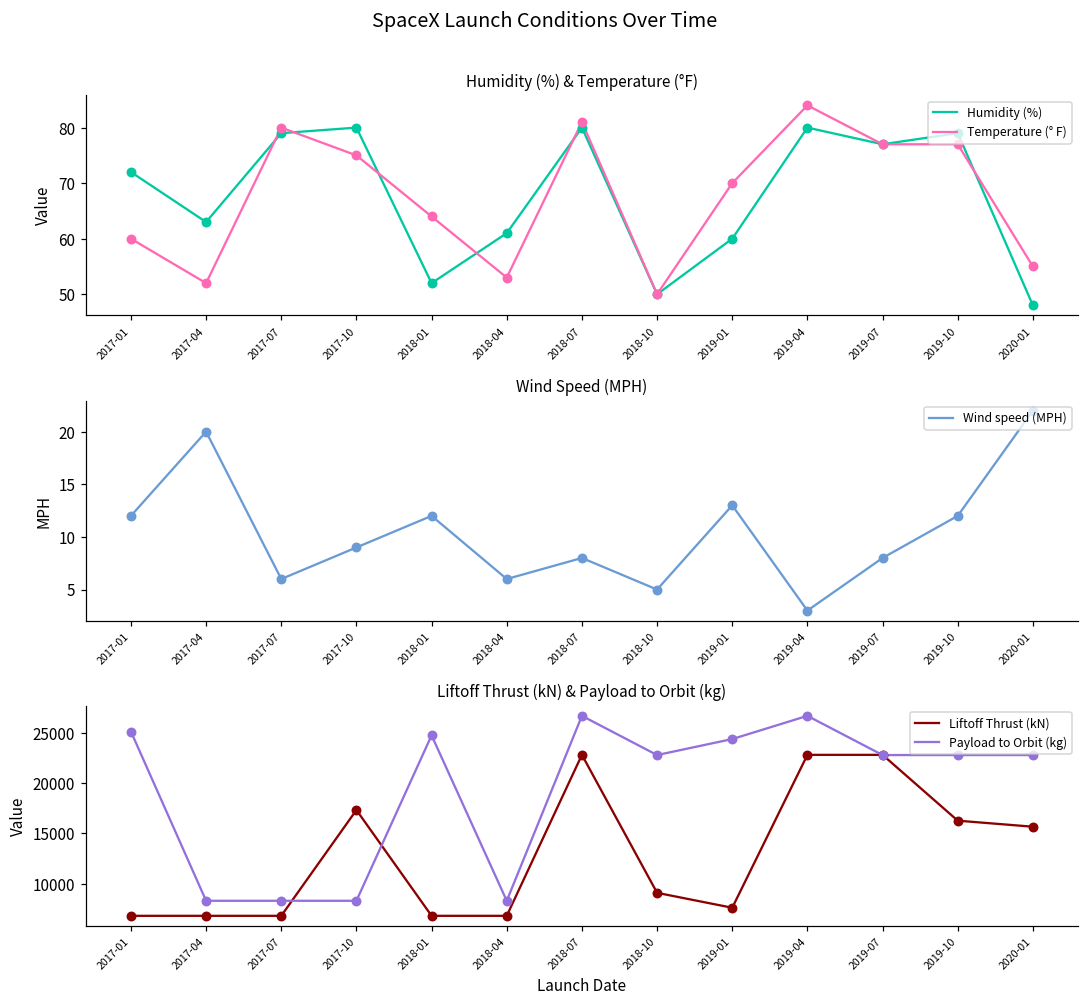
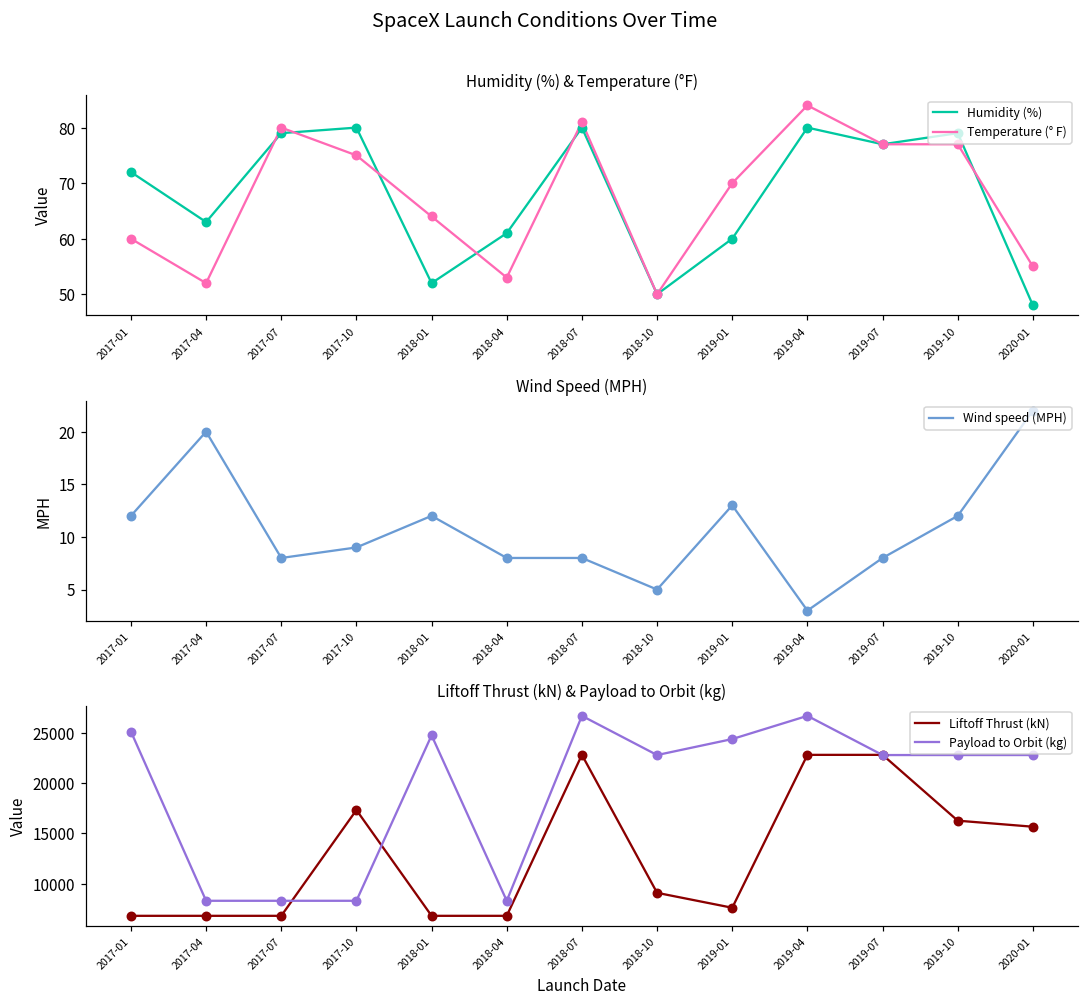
  {
    "Humidity (%) & Temperature (°F)": {
      "Humidity (%)": {
        "2017-01": 72,
        "2017-04": 63,
        "2017-07": 79,
        "2017-10": 80,
        "2018-01": 52,
        "2018-04": 61,
        "2018-07": 80,
        "2019-01": 60,
        "2019-04": 80,
        "2020-01": 48
      },
      "Temperature (° F)": {
        "2017-01": 60,
        "2017-04": 52,
        "2017-07": 80,
        "2017-10": 75,
        "2018-01": 64,
        "2018-04": 53,
        "2018-07": 81,
        "2019-01": 70,
        "2019-04": 84,
        "2019-10": 77,
        "2020-01": 55
      }
    },
    "Wind Speed (MPH)": {
      "2017-01": 12,
      "2017-04": 20,
-     "2017-07": 6,
+     "2017-07": 8,
      "2017-10": 9,
      "2018-01": 12,
-     "2018-04": 6,
+     "2018-04": 8,
      "2018-07": 8,
      "2018-10": 5,
      "2019-01": 13,
      "2019-04": 3,
      "2019-07": 8,
      "2019-10": 12
    },
    "Liftoff Thrust (kN) & Payload to Orbit (kg)": {
      "Liftoff Thrust (kN)": {
        "2017-01": 7000,
        "2017-04": 7000,
        "2017-07": 7000,
        "2017-10": 17000,
        "2018-01": 7000,
        "2018-04": 7000,
        "2018-07": 23000,
        "2018-10": 9000,
        "2019-01": 8000,
        "2019-04": 23000,
        "2019-10": 16000,
        "2020-01": 16000
      },
      "Payload to Orbit (kg)": {
        "2017-01": 25000,
        "2017-04": 8000,
        "2017-07": 8000,
        "2017-10": 8000,
        "2018-01": 25000,
        "2018-04": 8000,
        "2018-07": 27000,
        "2018-10": 23000,
        "2019-01": 24000,
        "2019-04": 27000,
        "2019-10": 23000,
        "2020-01": 23000
      }
    }
  }
